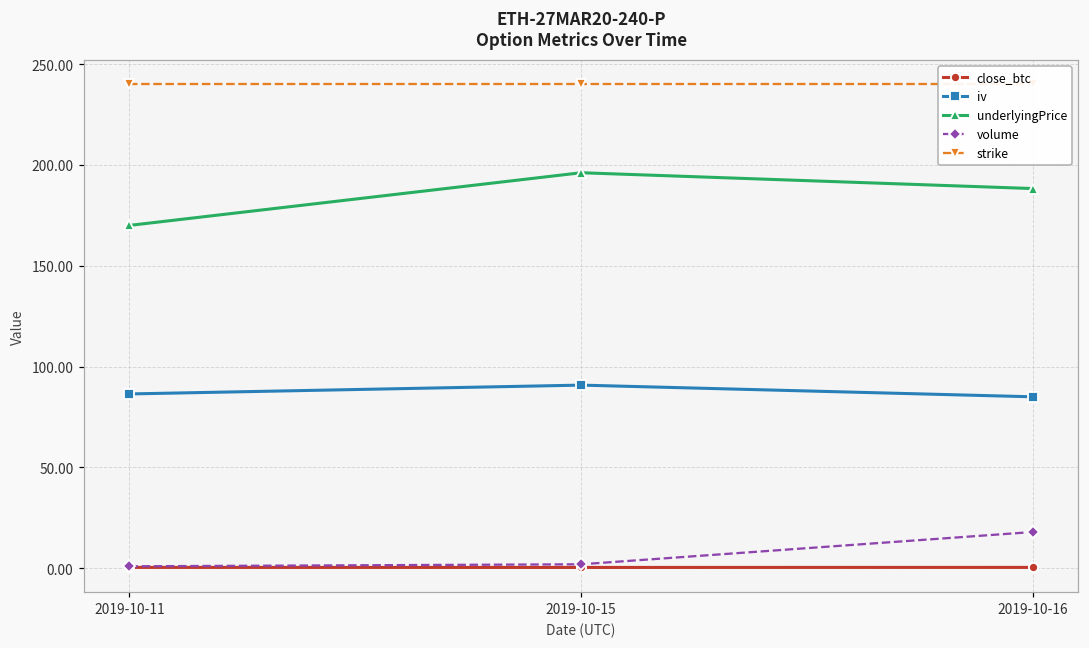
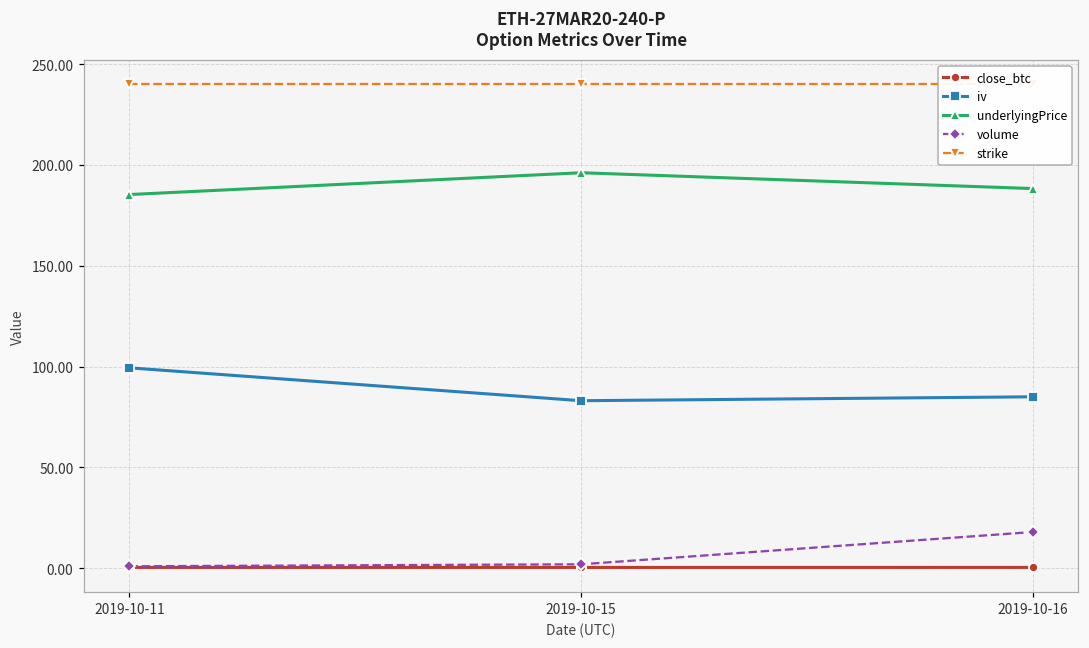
  {
    "close_btc": {
      "2019-10-15": 0,
      "2019-10-16": 0
    },
    "iv": {
-     "2019-10-11": 86,
-     "2019-10-15": 91,
+     "2019-10-11": 99,
+     "2019-10-15": 83,
      "2019-10-16": 85
    },
    "underlyingPrice": {
-     "2019-10-11": 170,
+     "2019-10-11": 185,
      "2019-10-15": 196,
      "2019-10-16": 188
    },
    "volume": {
      "2019-10-15": 2,
      "2019-10-16": 18
    },
    "strike": {
      "2019-10-11": 240,
      "2019-10-15": 240
    }
  }
